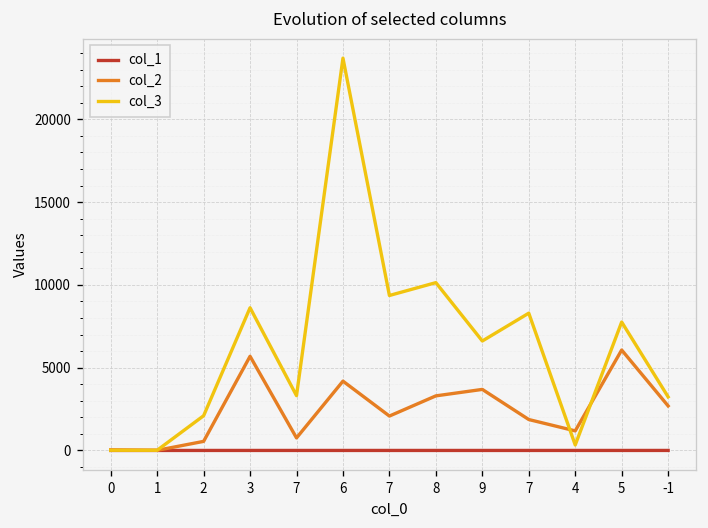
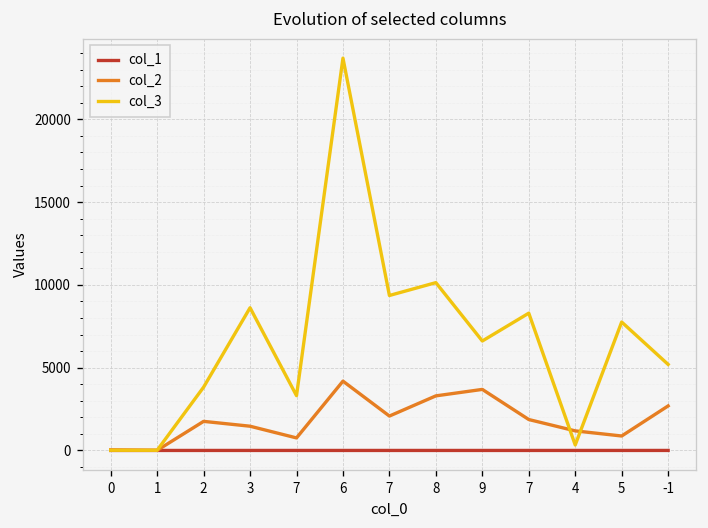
  {
    "col_1": {
      "2": 0,
      "3": 0,
      "6": 0,
      "8": 0,
      "9": 0,
      "4": 0,
      "5": 0,
      "-1": 0
    },
    "col_2": {
-     "2": 500,
-     "3": 5700,
+     "2": 1800,
+     "3": 1500,
      "6": 4200,
      "8": 3300,
      "9": 3700,
      "4": 1200,
-     "5": 6100,
+     "5": 900,
      "-1": 2700
    },
    "col_3": {
-     "2": 2100,
+     "2": 3800,
      "3": 8600,
      "6": 23700,
      "8": 10100,
      "9": 6600,
      "4": 300,
      "5": 7800,
-     "-1": 3200
+     "-1": 5200
    }
  }
